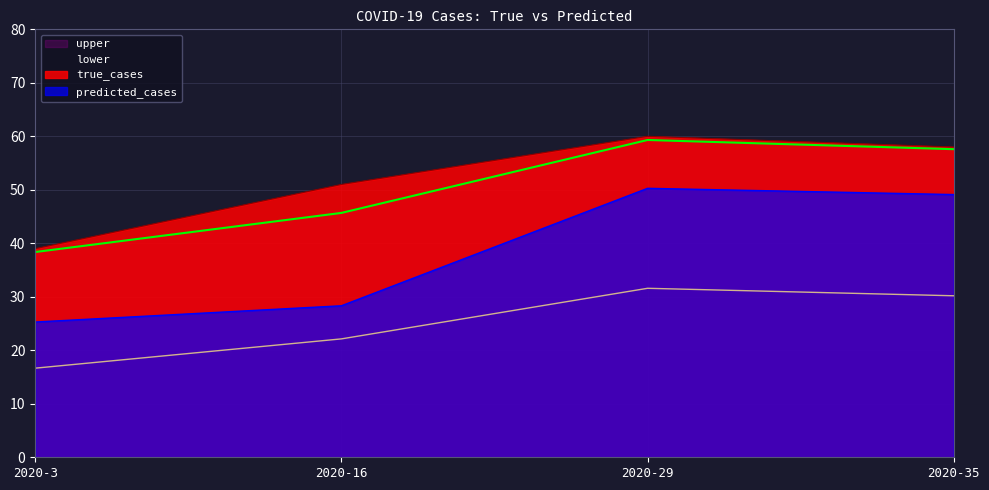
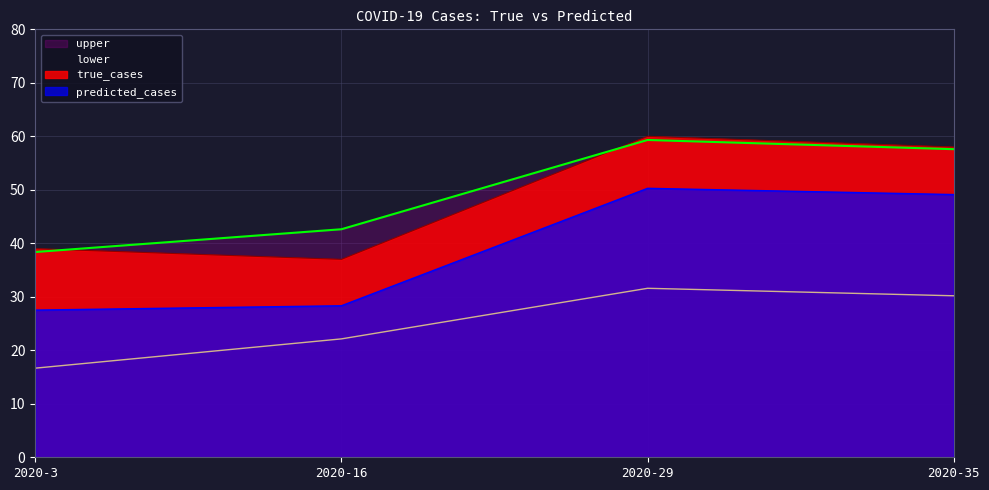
  {
    "true_cases": {
      "2020-3": 39,
-     "2020-16": 51,
+     "2020-16": 37,
      "2020-29": 60
    },
    "predicted_cases": {
-     "2020-3": 25,
+     "2020-3": 28,
      "2020-16": 28,
      "2020-29": 50,
      "2020-35": 49
    },
    "upper": {
      "2020-3": 38,
-     "2020-16": 46,
+     "2020-16": 43,
      "2020-29": 59
    }
  }
